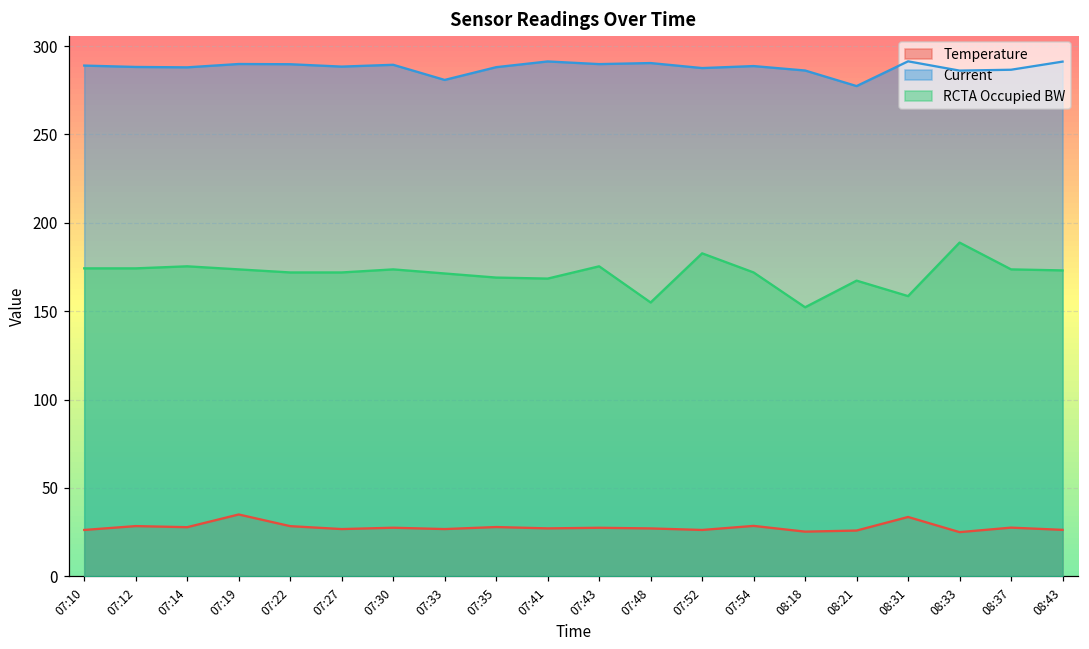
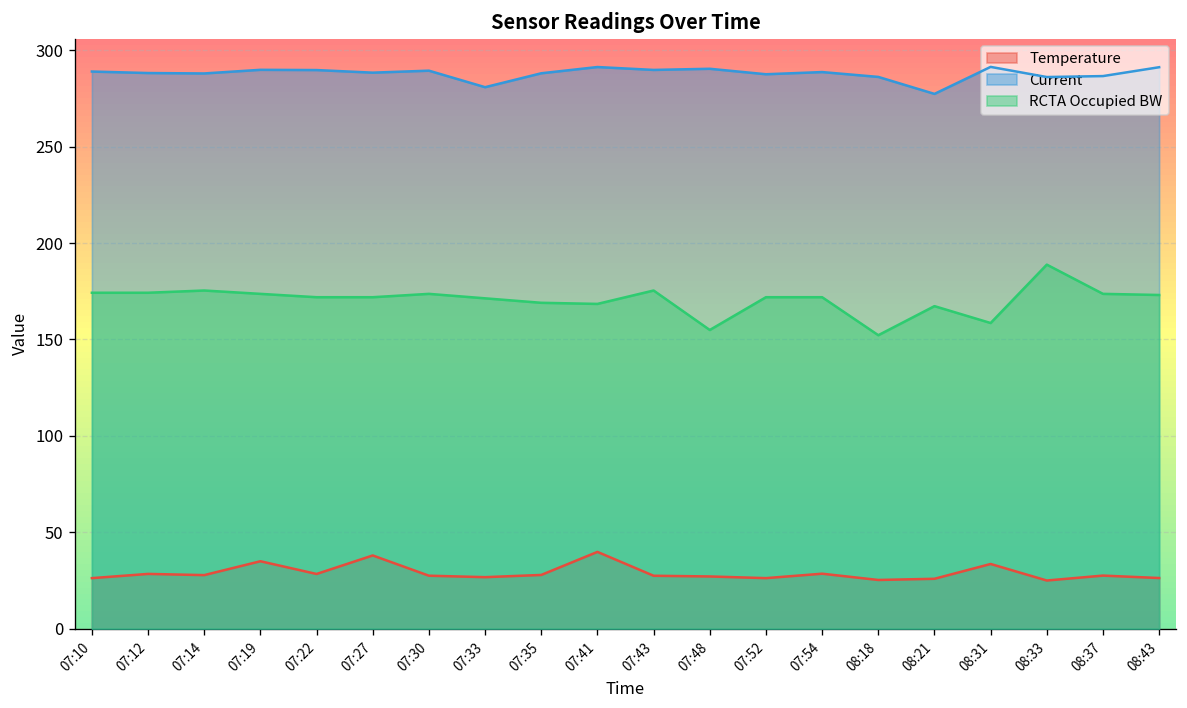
  {
    "Temperature": {
      "07:10": 26,
      "07:12": 28,
      "07:14": 28,
      "07:19": 35,
      "07:22": 28,
-     "07:27": 27,
+     "07:27": 38,
      "07:30": 28,
      "07:33": 27,
      "07:35": 28,
-     "07:41": 27,
+     "07:41": 40,
      "07:43": 27,
      "07:48": 27,
      "07:52": 26,
      "07:54": 29,
      "08:18": 25,
      "08:21": 26,
      "08:31": 34,
      "08:33": 25,
      "08:37": 28,
      "08:43": 26
    },
    "Current": {
      "07:10": 289,
      "07:12": 288,
      "07:14": 288,
      "07:19": 290,
      "07:22": 290,
      "07:27": 288,
      "07:30": 289,
      "07:33": 281,
      "07:35": 288,
      "07:41": 291,
      "07:43": 290,
      "07:48": 290,
      "07:52": 288,
      "07:54": 289,
      "08:18": 286,
      "08:21": 277
    },
    "RCTA Occupied BW": {
      "07:10": 174,
      "07:12": 174,
      "07:14": 175,
      "07:19": 174,
      "07:22": 172,
      "07:27": 172,
      "07:30": 174,
      "07:33": 171,
      "07:35": 169,
      "07:41": 168,
      "07:43": 175,
      "07:48": 155,
-     "07:52": 183,
+     "07:52": 172,
      "07:54": 172,
      "08:18": 152,
      "08:21": 167,
      "08:31": 159,
      "08:33": 189,
      "08:37": 174,
      "08:43": 173
    }
  }
